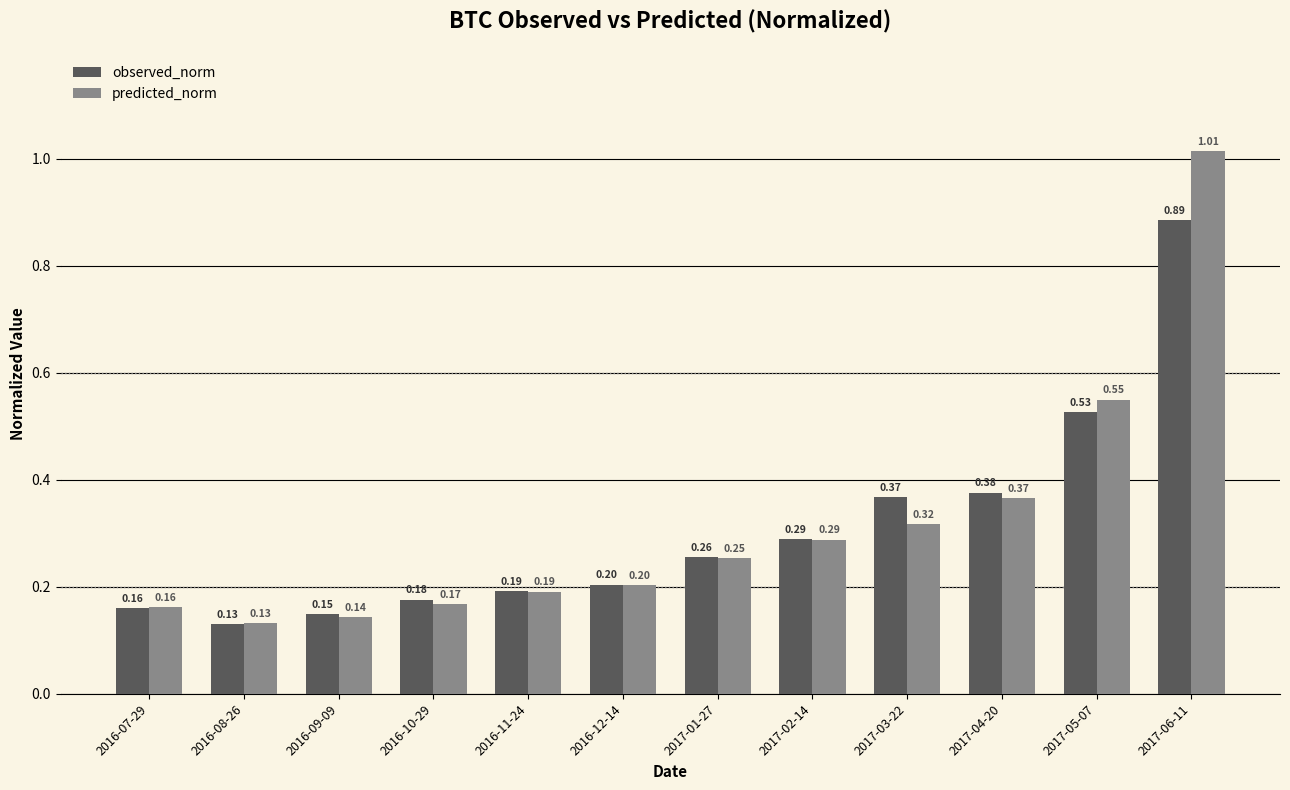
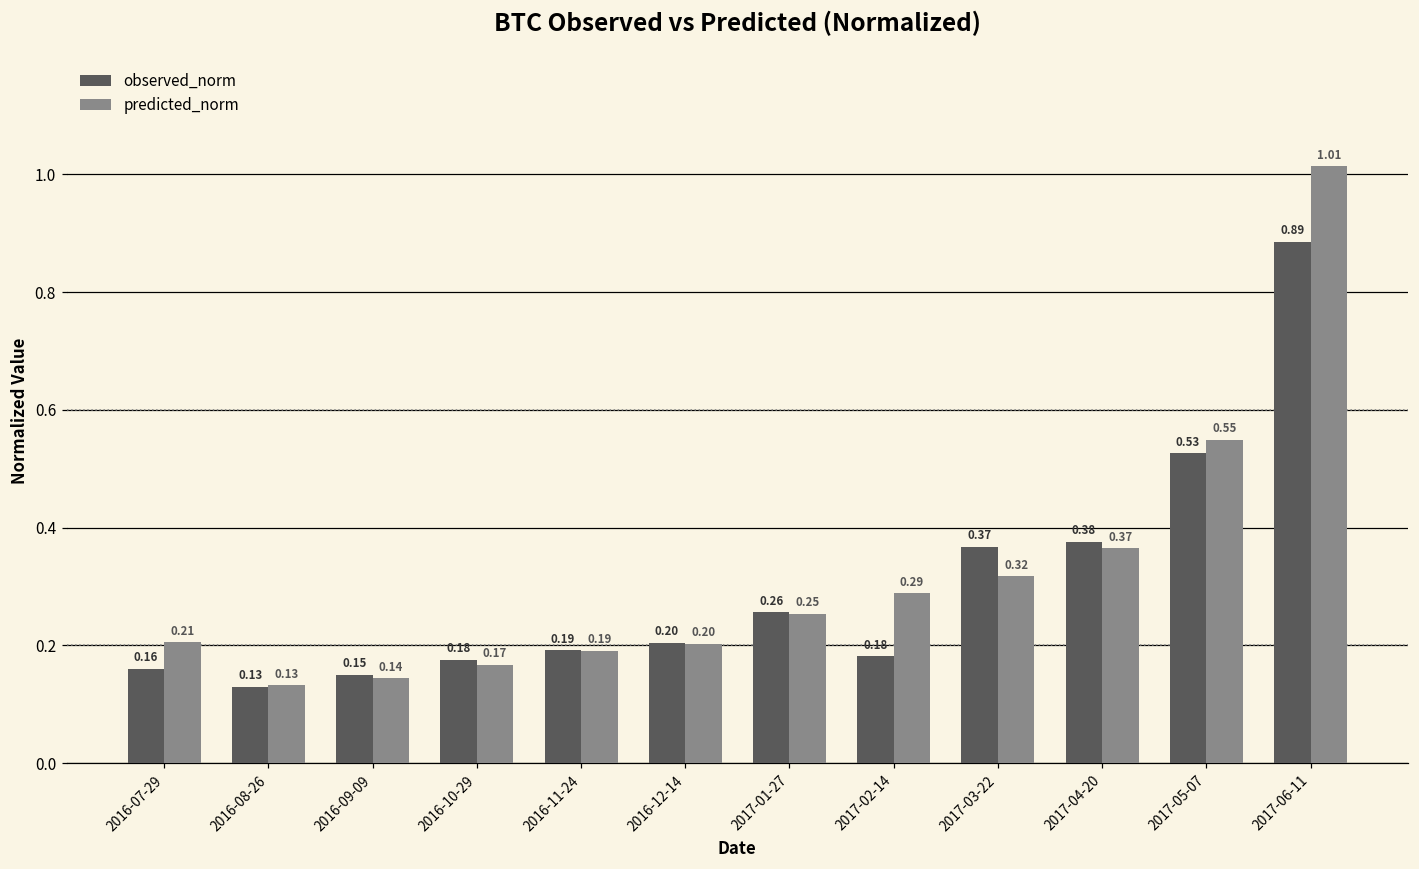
  {
    "observed_norm": {
      "2016-07-29": 0.16,
      "2016-08-26": 0.13,
      "2016-09-09": 0.15,
      "2016-10-29": 0.18,
      "2016-11-24": 0.19,
      "2016-12-14": 0.20,
      "2017-01-27": 0.26,
-     "2017-02-14": 0.29,
+     "2017-02-14": 0.18,
      "2017-03-22": 0.37,
      "2017-04-20": 0.38,
      "2017-05-07": 0.53,
      "2017-06-11": 0.89
    },
    "predicted_norm": {
-     "2016-07-29": 0.16,
+     "2016-07-29": 0.21,
      "2016-08-26": 0.13,
      "2016-09-09": 0.14,
      "2016-10-29": 0.17,
      "2016-11-24": 0.19,
      "2016-12-14": 0.20,
      "2017-01-27": 0.25,
      "2017-02-14": 0.29,
      "2017-03-22": 0.32,
      "2017-04-20": 0.37,
      "2017-05-07": 0.55,
      "2017-06-11": 1.01
    }
  }
